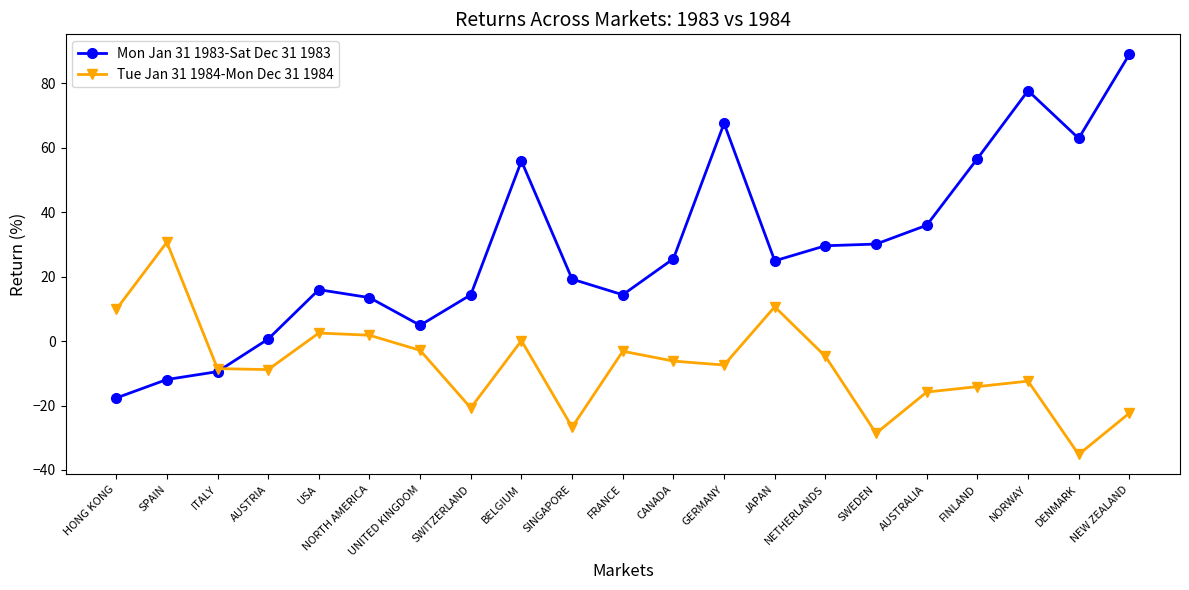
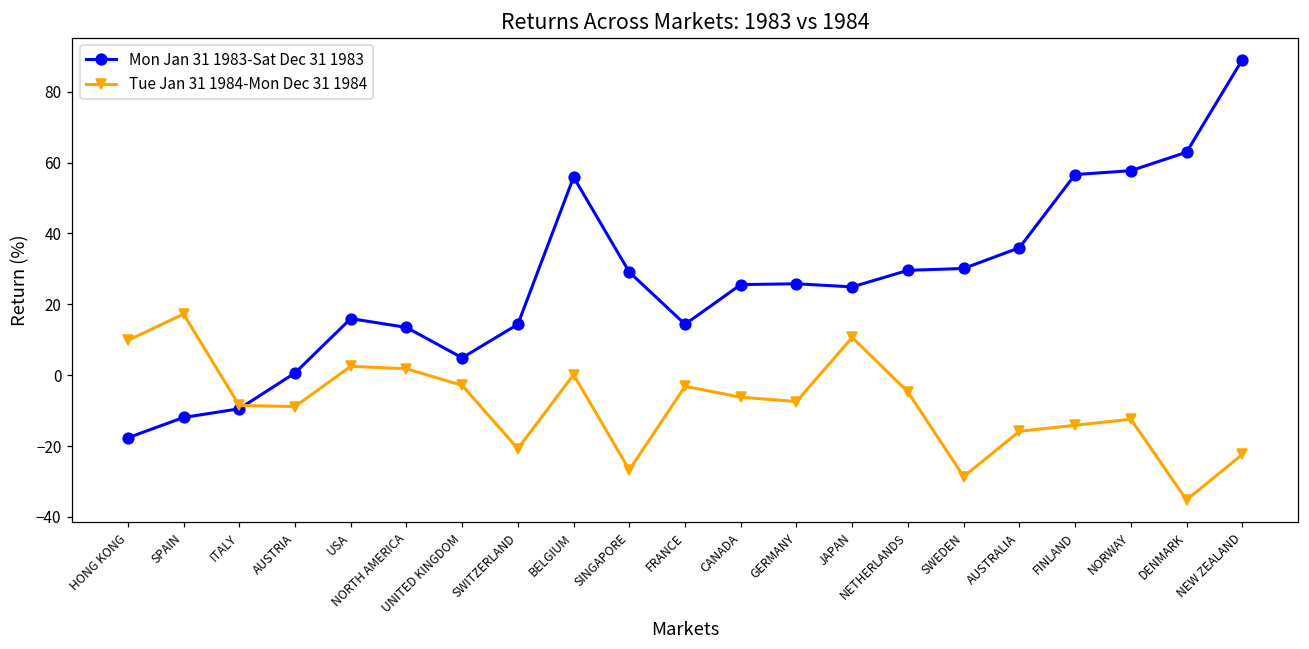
  {
    "Mon Jan 31 1983-Sat Dec 31 1983": {
      "HONG KONG": -18,
      "SPAIN": -12,
      "ITALY": -9,
      "AUSTRIA": 1,
      "USA": 16,
      "NORTH AMERICA": 14,
      "UNITED KINGDOM": 5,
      "SWITZERLAND": 14,
      "BELGIUM": 56,
-     "SINGAPORE": 19,
+     "SINGAPORE": 29,
      "FRANCE": 14,
      "CANADA": 26,
-     "GERMANY": 68,
+     "GERMANY": 26,
      "JAPAN": 25,
      "NETHERLANDS": 30,
      "SWEDEN": 30,
      "AUSTRALIA": 36,
      "FINLAND": 57,
-     "NORWAY": 78,
+     "NORWAY": 58,
      "DENMARK": 63,
      "NEW ZEALAND": 89
    },
    "Tue Jan 31 1984-Mon Dec 31 1984": {
      "HONG KONG": 10,
-     "SPAIN": 31,
+     "SPAIN": 17,
      "ITALY": -9,
      "AUSTRIA": -9,
      "USA": 3,
      "NORTH AMERICA": 2,
      "UNITED KINGDOM": -3,
      "SWITZERLAND": -21,
      "BELGIUM": 0,
      "SINGAPORE": -27,
      "FRANCE": -3,
      "CANADA": -6,
      "GERMANY": -7,
      "JAPAN": 11,
      "NETHERLANDS": -5,
      "SWEDEN": -29,
      "AUSTRALIA": -16,
      "FINLAND": -14,
      "NORWAY": -12,
      "DENMARK": -35,
      "NEW ZEALAND": -22
    }
  }
